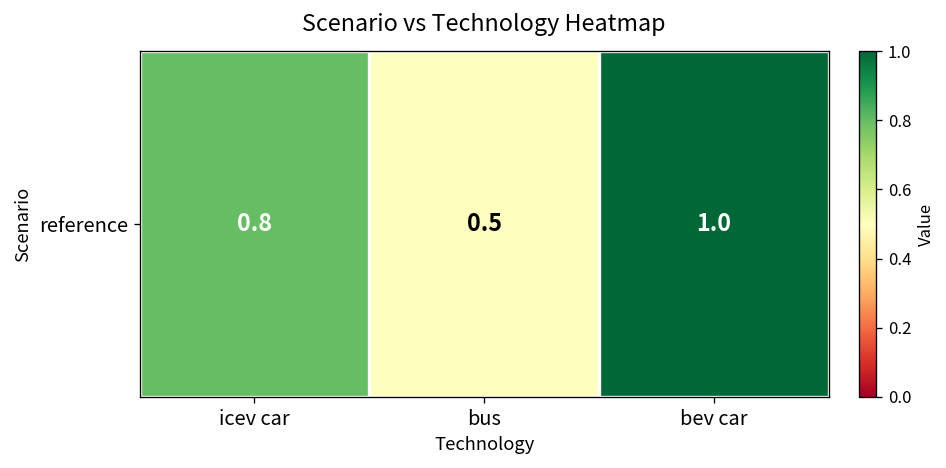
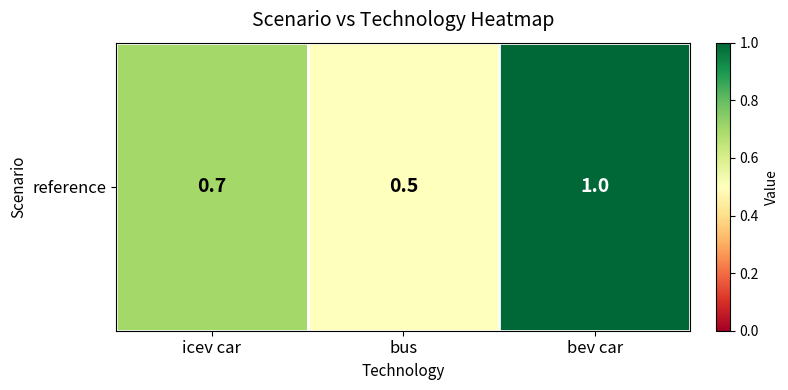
  {
    "reference": {
-     "icev car": 0.8,
+     "icev car": 0.7,
      "bus": 0.5,
      "bev car": 1.0
    }
  }
